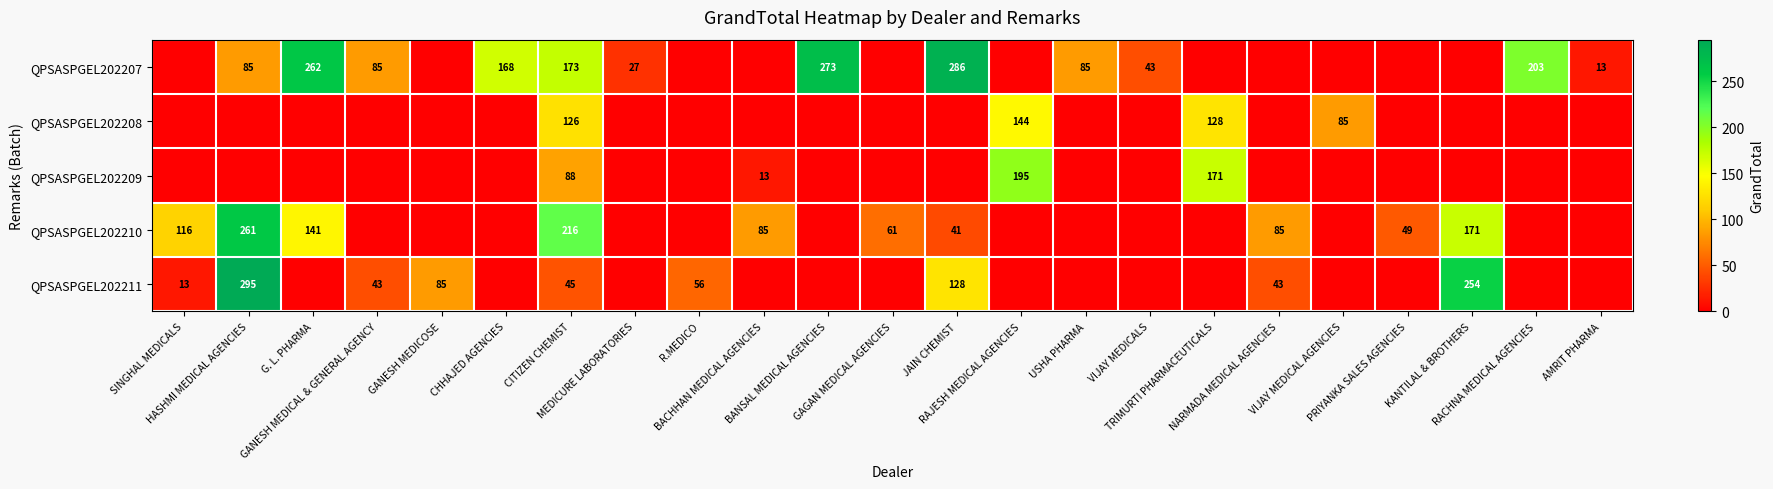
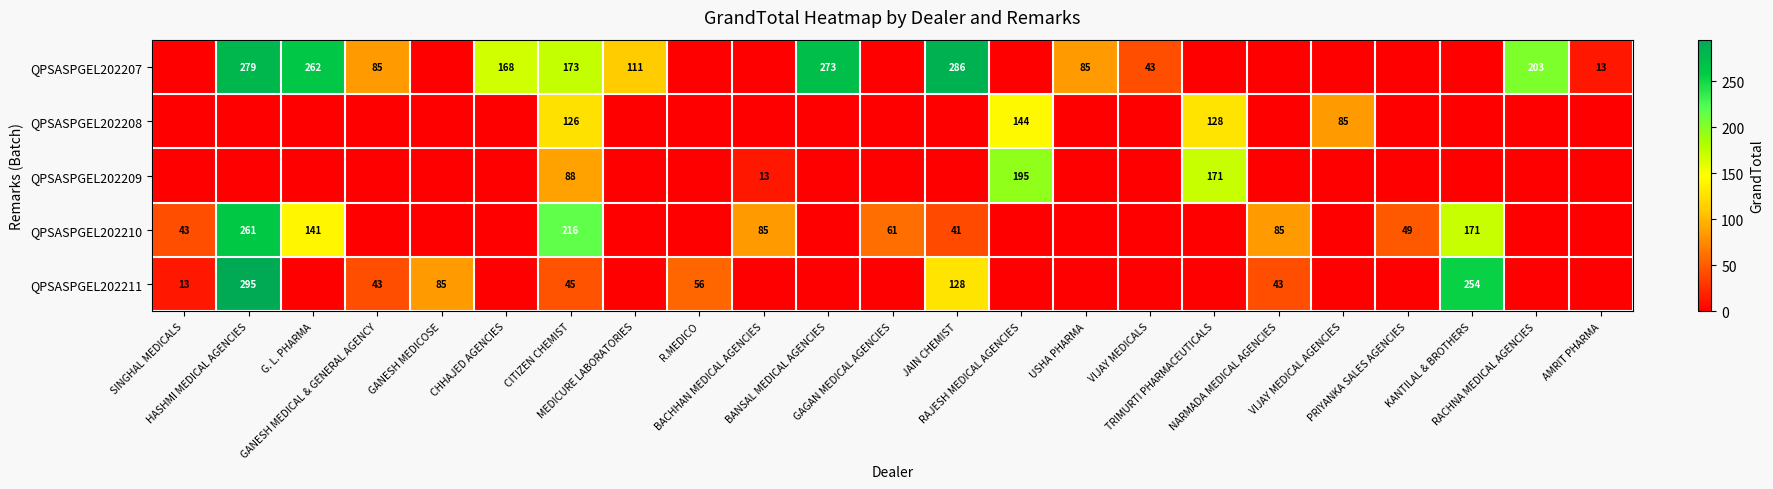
  {
    "QPSASPGEL202207": {
-     "HASHMI MEDICAL AGENCIES": 85,
+     "HASHMI MEDICAL AGENCIES": 279,
      "G. L. PHARMA": 262,
      "GANESH MEDICAL & GENERAL AGENCY": 85,
      "CHHAJED AGENCIES": 168,
      "CITIZEN CHEMIST": 173,
-     "MEDICURE LABORATORIES": 27,
+     "MEDICURE LABORATORIES": 111,
      "BANSAL MEDICAL AGENCIES": 273,
      "JAIN CHEMIST": 286,
      "USHA PHARMA": 85,
      "VIJAY MEDICALS": 43,
      "RACHNA MEDICAL AGENCIES": 203,
      "AMRIT PHARMA": 13
    },
    "QPSASPGEL202208": {
      "CITIZEN CHEMIST": 126,
      "RAJESH MEDICAL AGENCIES": 144,
      "TRIMURTI PHARMACEUTICALS": 128,
      "VIJAY MEDICAL AGENCIES": 85
    },
    "QPSASPGEL202209": {
      "CITIZEN CHEMIST": 88,
      "BACHHAN MEDICAL AGENCIES": 13,
      "RAJESH MEDICAL AGENCIES": 195,
      "TRIMURTI PHARMACEUTICALS": 171
    },
    "QPSASPGEL202210": {
-     "SINGHAL MEDICALS": 116,
+     "SINGHAL MEDICALS": 43,
      "HASHMI MEDICAL AGENCIES": 261,
      "G. L. PHARMA": 141,
      "CITIZEN CHEMIST": 216,
      "BACHHAN MEDICAL AGENCIES": 85,
      "GAGAN MEDICAL AGENCIES": 61,
      "JAIN CHEMIST": 41,
      "NARMADA MEDICAL AGENCIES": 85,
      "PRIYANKA SALES AGENCIES": 49,
      "KANTILAL & BROTHERS": 171
    },
    "QPSASPGEL202211": {
      "SINGHAL MEDICALS": 13,
      "HASHMI MEDICAL AGENCIES": 295,
      "GANESH MEDICAL & GENERAL AGENCY": 43,
      "GANESH MEDICOSE": 85,
      "CITIZEN CHEMIST": 45,
      "R.MEDICO": 56,
      "JAIN CHEMIST": 128,
      "NARMADA MEDICAL AGENCIES": 43,
      "KANTILAL & BROTHERS": 254
    }
  }
